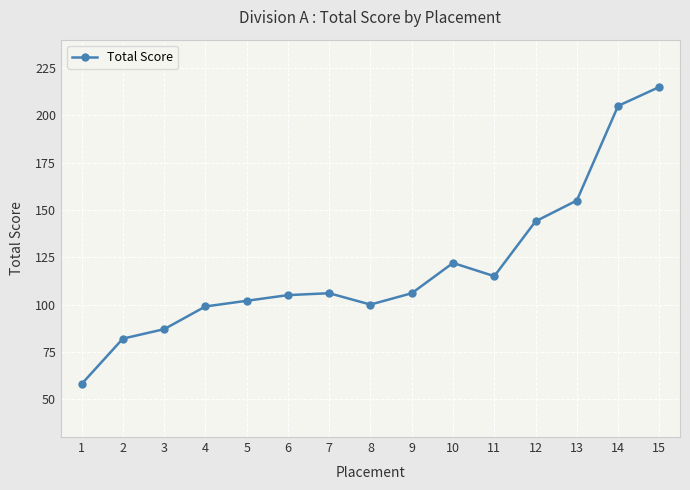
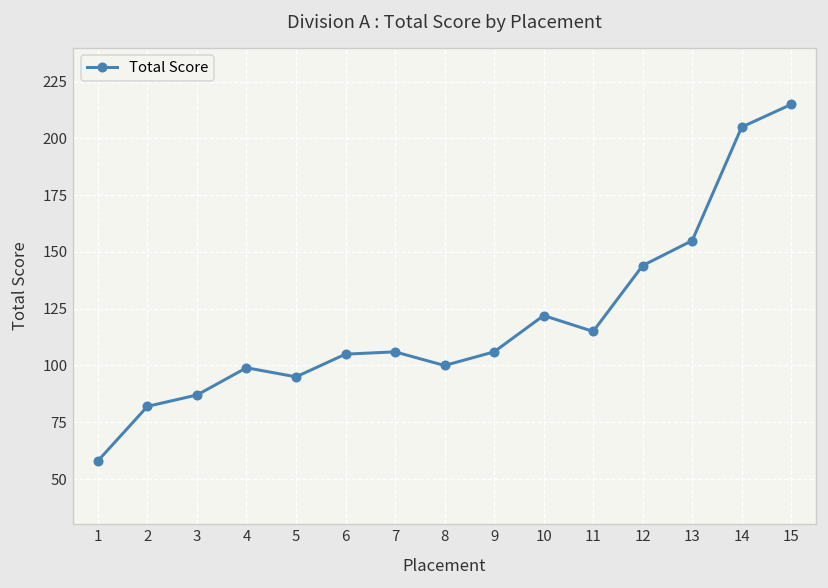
  {
    "1": 58,
    "2": 82,
    "3": 87,
    "4": 99,
-   "5": 102,
+   "5": 95,
    "6": 105,
    "7": 106,
    "8": 100,
    "9": 106,
    "10": 122,
    "11": 115,
    "12": 144,
    "13": 155,
    "14": 205,
    "15": 215
  }
